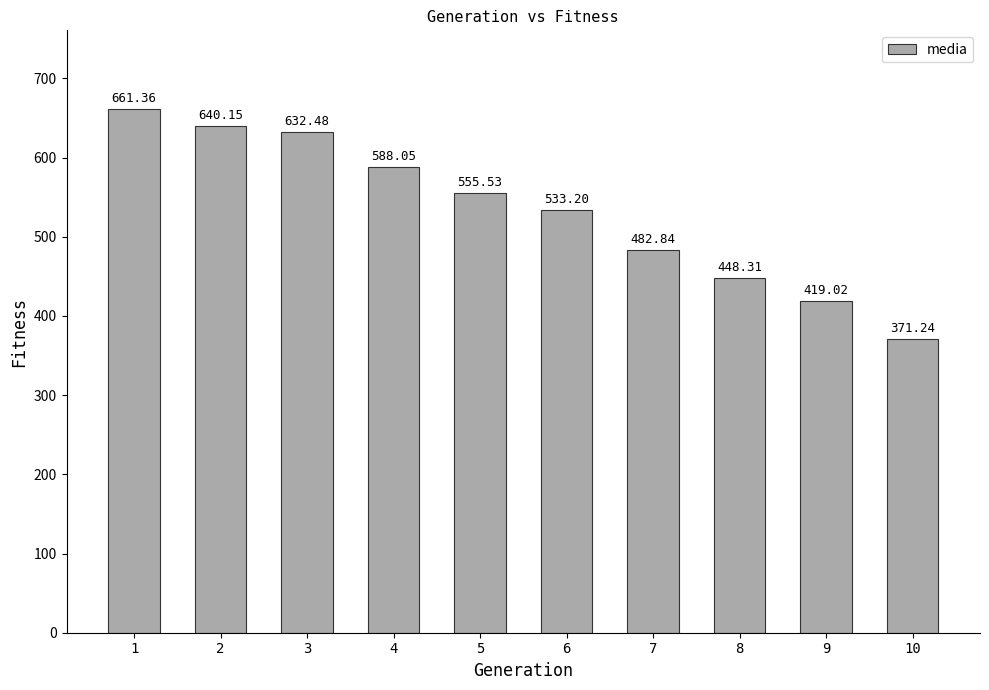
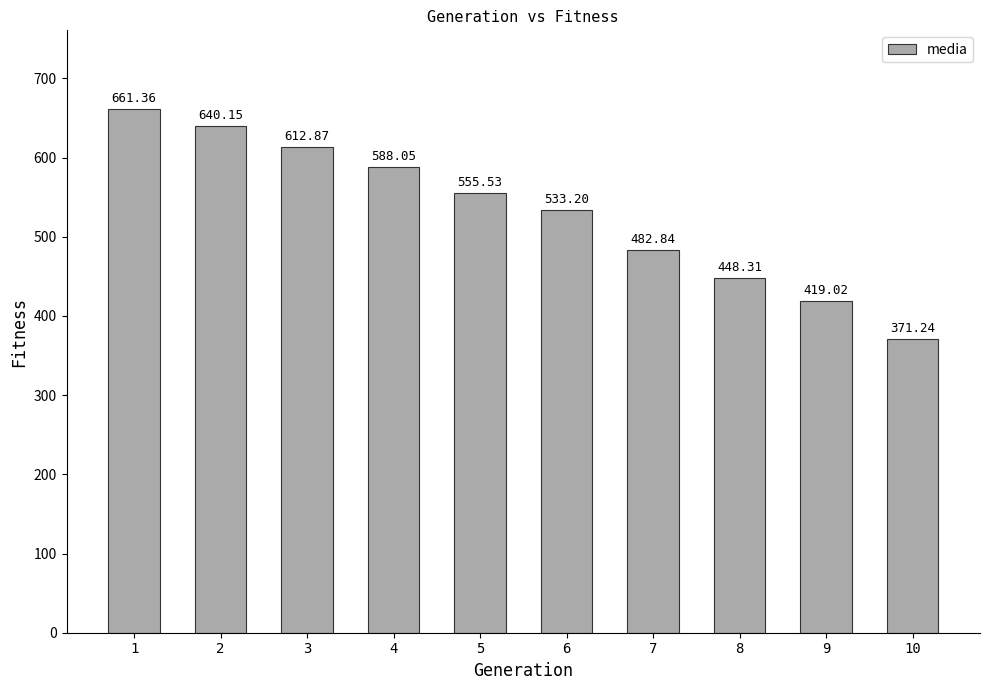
  {
    "1": 661.36,
    "2": 640.15,
-   "3": 632.48,
+   "3": 612.87,
    "4": 588.05,
    "5": 555.53,
    "6": 533.20,
    "7": 482.84,
    "8": 448.31,
    "9": 419.02,
    "10": 371.24
  }
